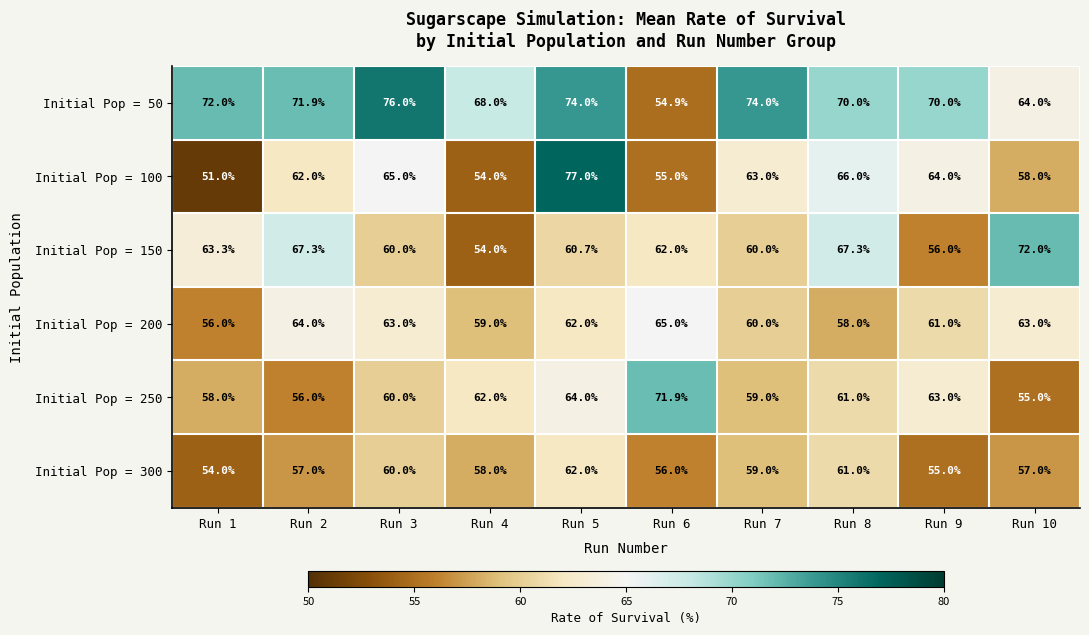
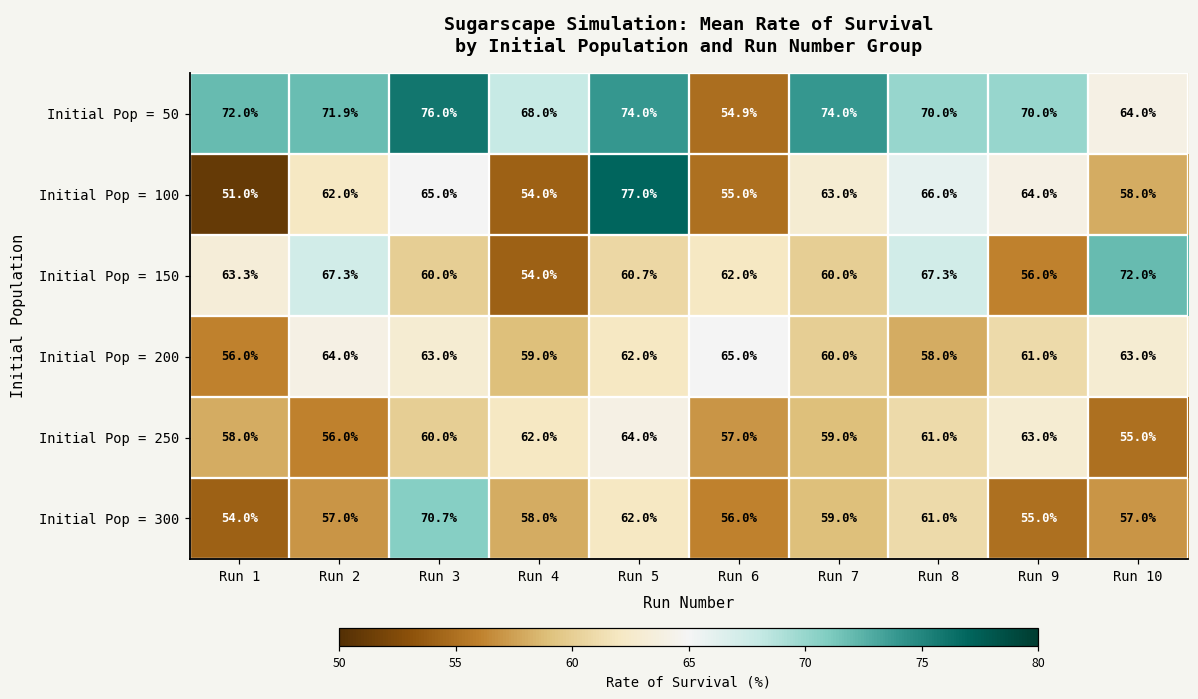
  {
    "Initial Pop = 50": {
      "Run 1": "72.0%",
      "Run 2": "71.9%",
      "Run 3": "76.0%",
      "Run 4": "68.0%",
      "Run 5": "74.0%",
      "Run 6": "54.9%",
      "Run 7": "74.0%",
      "Run 8": "70.0%",
      "Run 9": "70.0%",
      "Run 10": "64.0%"
    },
    "Initial Pop = 100": {
      "Run 1": "51.0%",
      "Run 2": "62.0%",
      "Run 3": "65.0%",
      "Run 4": "54.0%",
      "Run 5": "77.0%",
      "Run 6": "55.0%",
      "Run 7": "63.0%",
      "Run 8": "66.0%",
      "Run 9": "64.0%",
      "Run 10": "58.0%"
    },
    "Initial Pop = 150": {
      "Run 1": "63.3%",
      "Run 2": "67.3%",
      "Run 3": "60.0%",
      "Run 4": "54.0%",
      "Run 5": "60.7%",
      "Run 6": "62.0%",
      "Run 7": "60.0%",
      "Run 8": "67.3%",
      "Run 9": "56.0%",
      "Run 10": "72.0%"
    },
    "Initial Pop = 200": {
      "Run 1": "56.0%",
      "Run 2": "64.0%",
      "Run 3": "63.0%",
      "Run 4": "59.0%",
      "Run 5": "62.0%",
      "Run 6": "65.0%",
      "Run 7": "60.0%",
      "Run 8": "58.0%",
      "Run 9": "61.0%",
      "Run 10": "63.0%"
    },
    "Initial Pop = 250": {
      "Run 1": "58.0%",
      "Run 2": "56.0%",
      "Run 3": "60.0%",
      "Run 4": "62.0%",
      "Run 5": "64.0%",
-     "Run 6": "71.9%",
+     "Run 6": "57.0%",
      "Run 7": "59.0%",
      "Run 8": "61.0%",
      "Run 9": "63.0%",
      "Run 10": "55.0%"
    },
    "Initial Pop = 300": {
      "Run 1": "54.0%",
      "Run 2": "57.0%",
-     "Run 3": "60.0%",
+     "Run 3": "70.7%",
      "Run 4": "58.0%",
      "Run 5": "62.0%",
      "Run 6": "56.0%",
      "Run 7": "59.0%",
      "Run 8": "61.0%",
      "Run 9": "55.0%",
      "Run 10": "57.0%"
    }
  }
